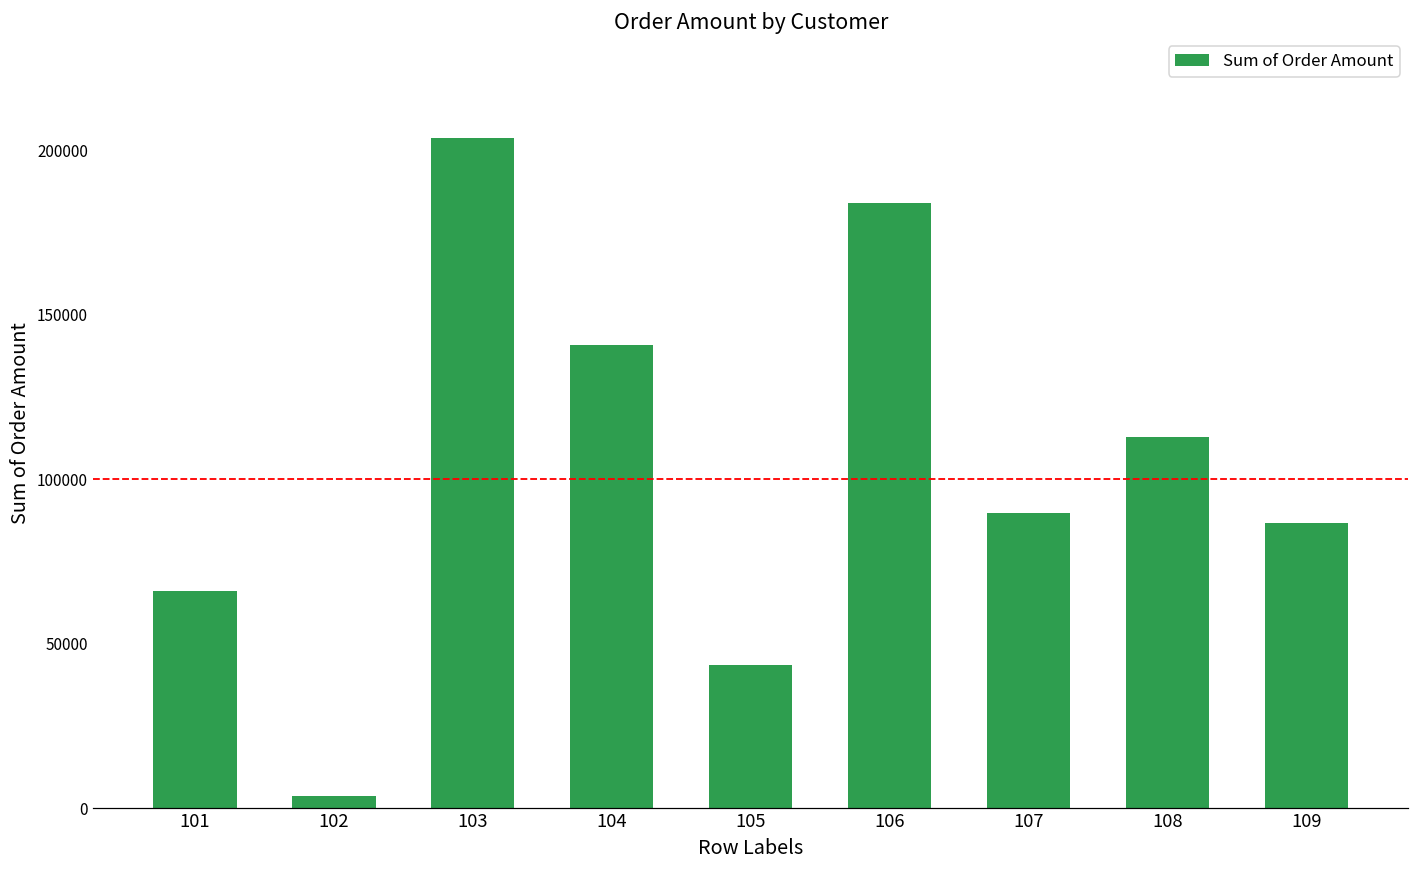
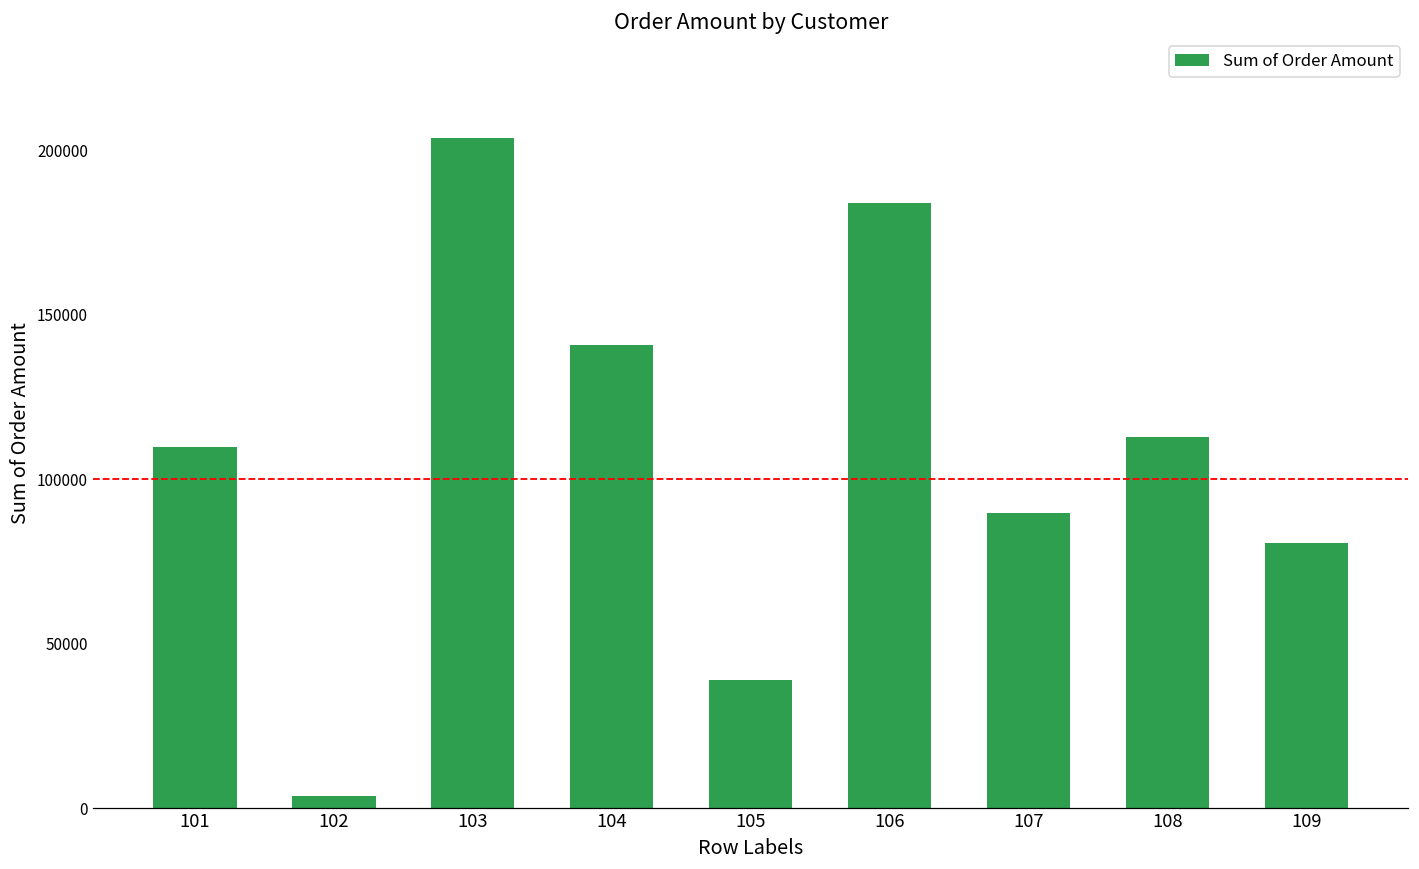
  {
-   "101": 66000,
+   "101": 110000,
    "102": 4000,
    "103": 204000,
    "104": 141000,
-   "105": 44000,
+   "105": 39000,
    "106": 184000,
    "107": 90000,
    "108": 113000,
-   "109": 87000
+   "109": 81000
  }
